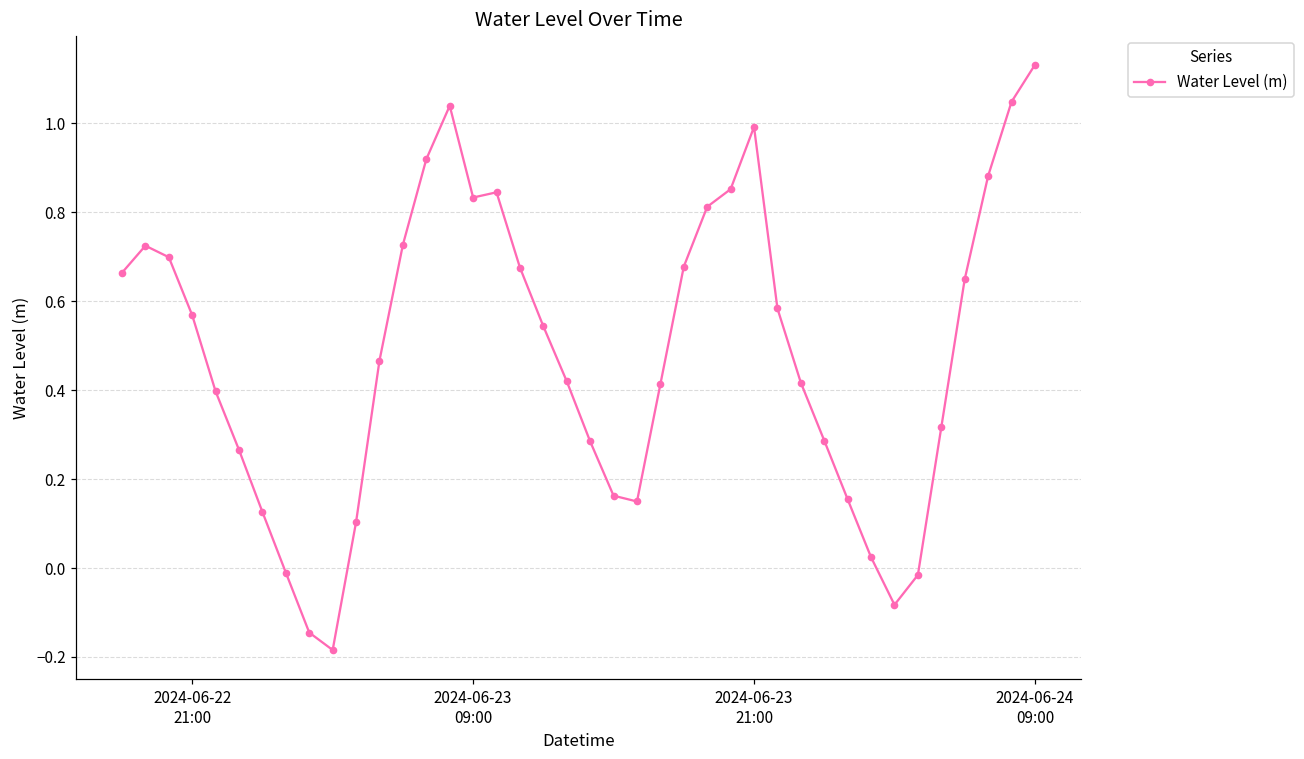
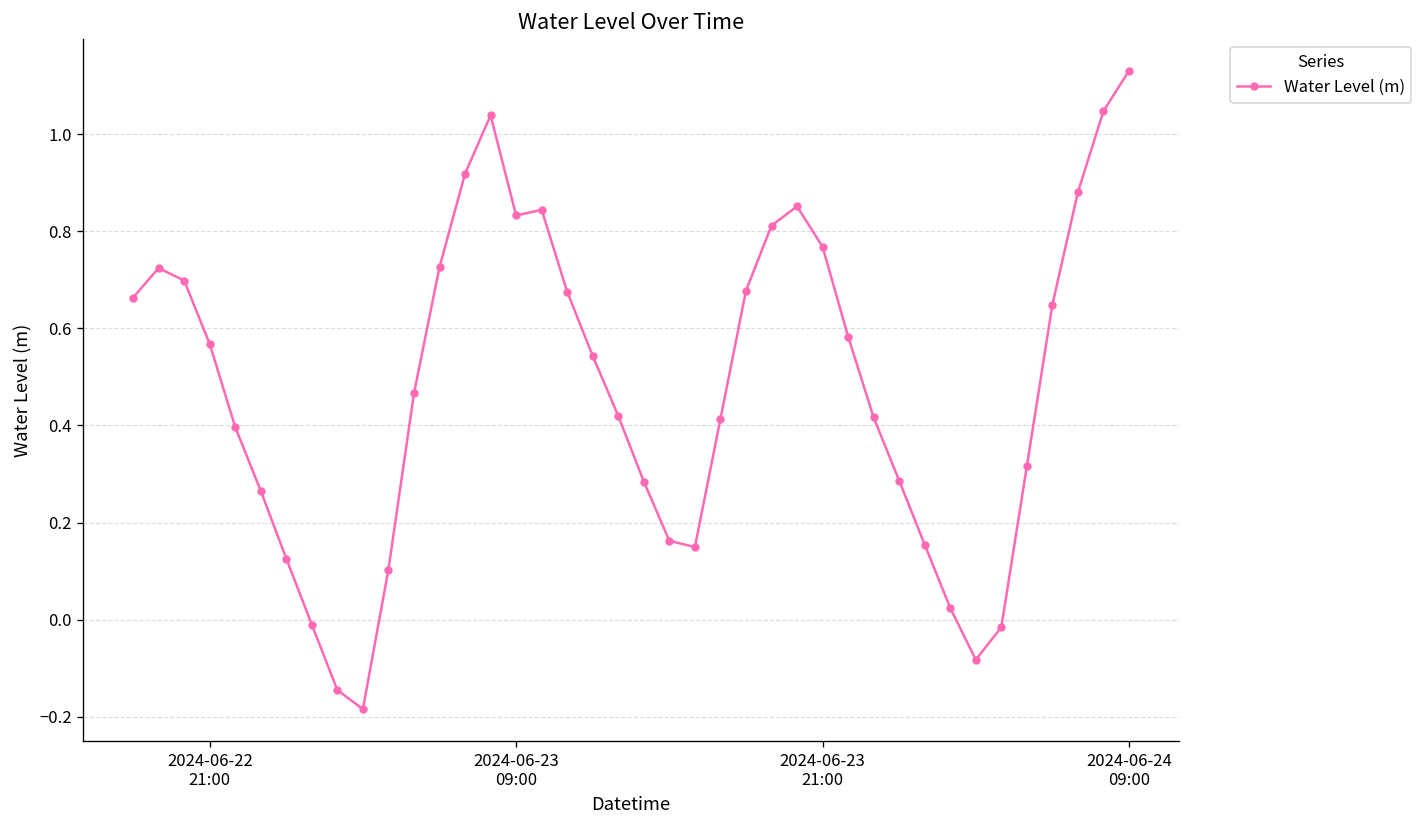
  {
    "2024-06-22 21:00": 0.57,
    "2024-06-23 09:00": 0.83,
-   "2024-06-23 21:00": 0.99,
+   "2024-06-23 21:00": 0.77,
    "2024-06-24 09:00": 1.13
  }
